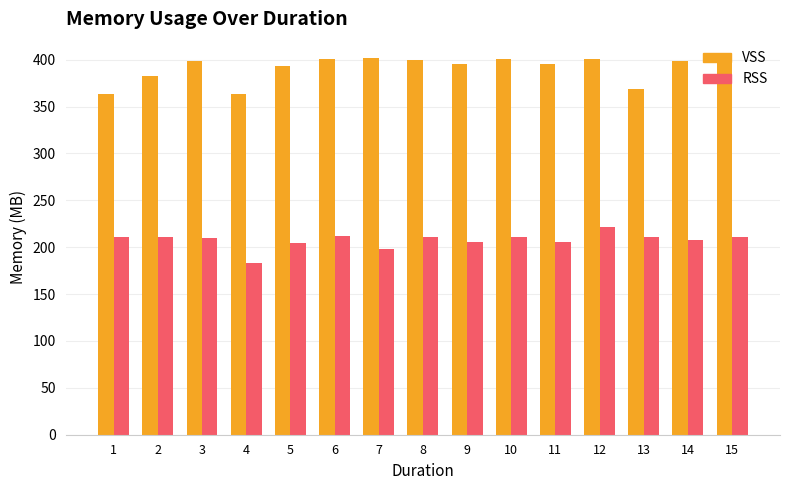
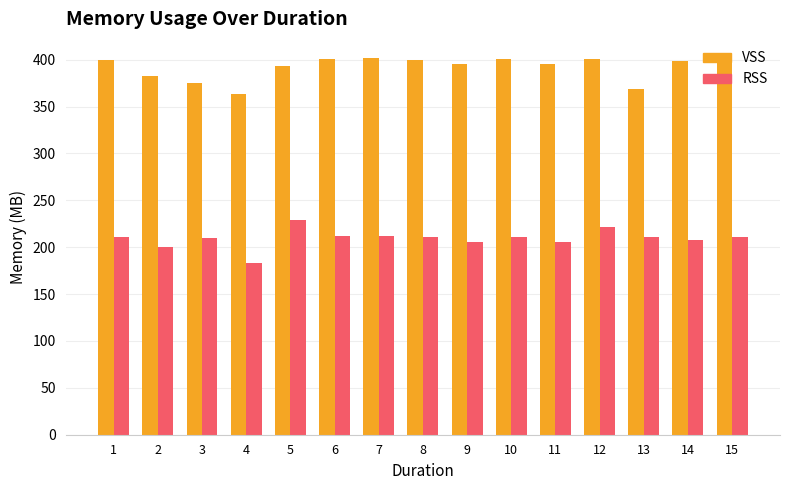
  {
    "VSS": {
-     "1": 360,
+     "1": 400,
      "2": 380,
-     "3": 400,
+     "3": 380,
      "4": 360,
      "5": 390,
      "6": 400,
      "7": 400,
      "8": 400,
      "9": 400,
      "10": 400,
      "11": 400,
      "12": 400,
      "13": 370,
      "14": 400,
      "15": 400
    },
    "RSS": {
      "1": 210,
-     "2": 210,
+     "2": 200,
      "3": 210,
      "4": 180,
-     "5": 200,
+     "5": 230,
      "6": 210,
-     "7": 200,
+     "7": 210,
      "8": 210,
      "9": 210,
      "10": 210,
      "11": 210,
      "12": 220,
      "13": 210,
      "14": 210,
      "15": 210
    }
  }
